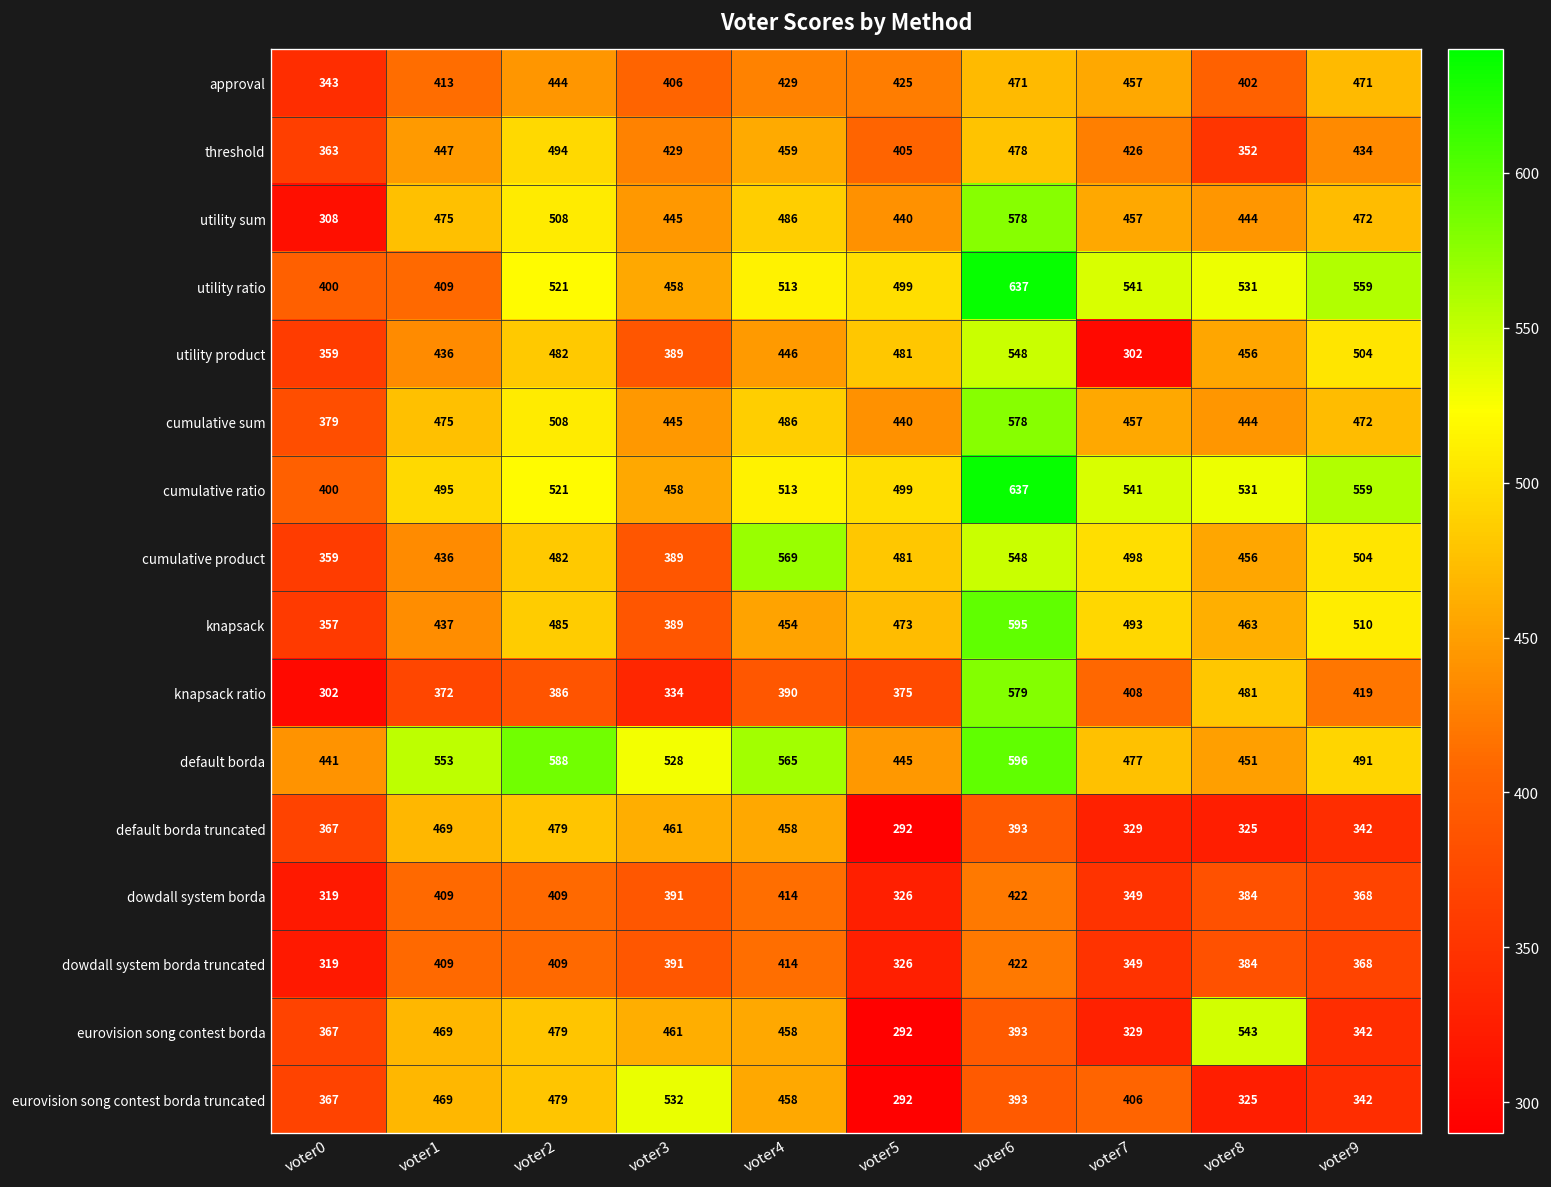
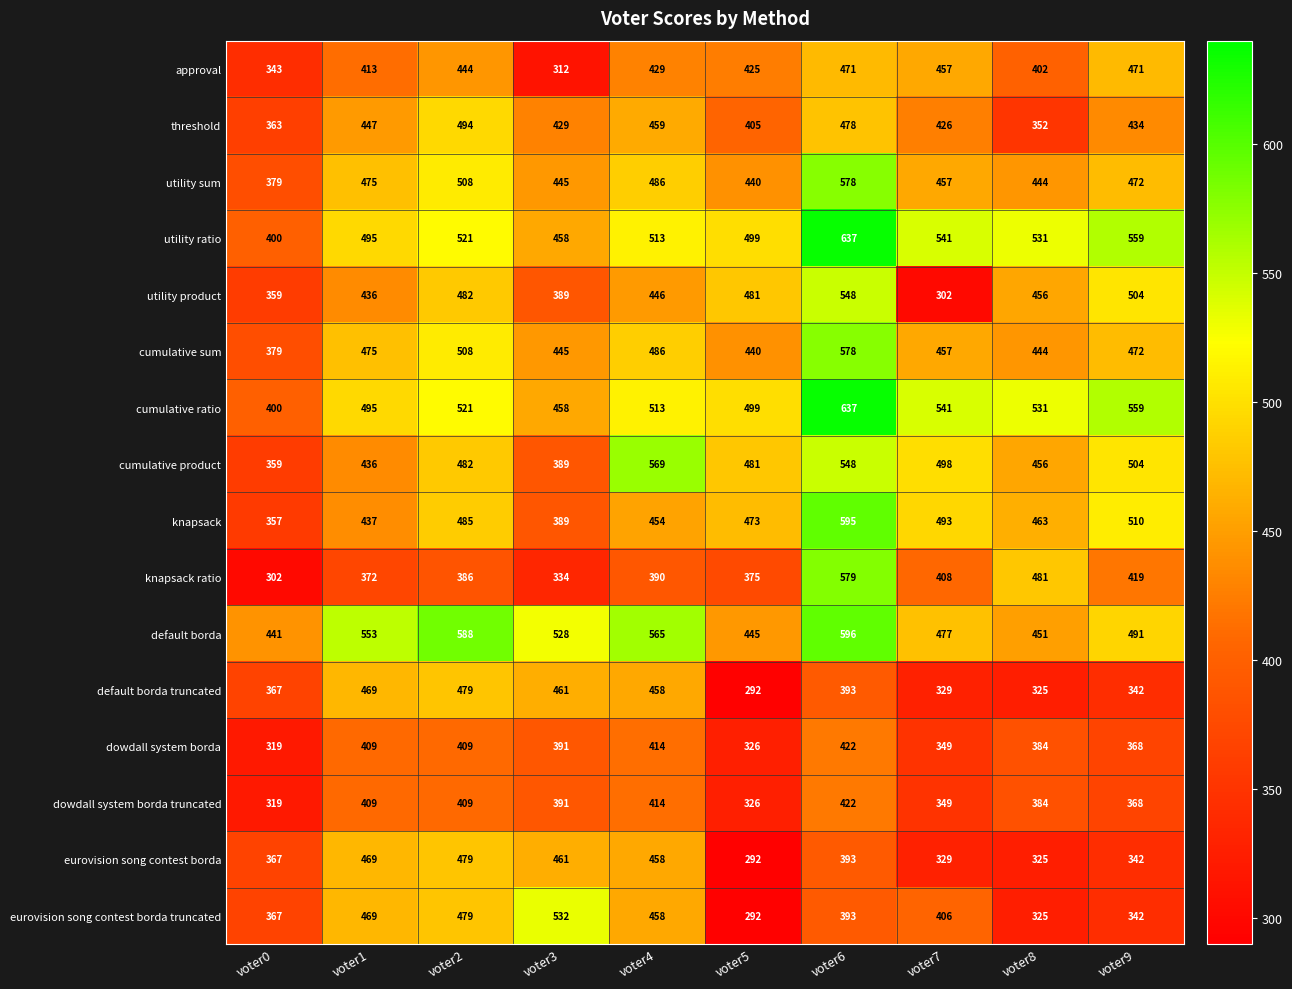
  {
    "approval": {
      "voter0": 343,
      "voter1": 413,
      "voter2": 444,
-     "voter3": 406,
+     "voter3": 312,
      "voter4": 429,
      "voter5": 425,
      "voter6": 471,
      "voter7": 457,
      "voter8": 402,
      "voter9": 471
    },
    "threshold": {
      "voter0": 363,
      "voter1": 447,
      "voter2": 494,
      "voter3": 429,
      "voter4": 459,
      "voter5": 405,
      "voter6": 478,
      "voter7": 426,
      "voter8": 352,
      "voter9": 434
    },
    "utility sum": {
-     "voter0": 308,
+     "voter0": 379,
      "voter1": 475,
      "voter2": 508,
      "voter3": 445,
      "voter4": 486,
      "voter5": 440,
      "voter6": 578,
      "voter7": 457,
      "voter8": 444,
      "voter9": 472
    },
    "utility ratio": {
      "voter0": 400,
-     "voter1": 409,
+     "voter1": 495,
      "voter2": 521,
      "voter3": 458,
      "voter4": 513,
      "voter5": 499,
      "voter6": 637,
      "voter7": 541,
      "voter8": 531,
      "voter9": 559
    },
    "utility product": {
      "voter0": 359,
      "voter1": 436,
      "voter2": 482,
      "voter3": 389,
      "voter4": 446,
      "voter5": 481,
      "voter6": 548,
      "voter7": 302,
      "voter8": 456,
      "voter9": 504
    },
    "cumulative sum": {
      "voter0": 379,
      "voter1": 475,
      "voter2": 508,
      "voter3": 445,
      "voter4": 486,
      "voter5": 440,
      "voter6": 578,
      "voter7": 457,
      "voter8": 444,
      "voter9": 472
    },
    "cumulative ratio": {
      "voter0": 400,
      "voter1": 495,
      "voter2": 521,
      "voter3": 458,
      "voter4": 513,
      "voter5": 499,
      "voter6": 637,
      "voter7": 541,
      "voter8": 531,
      "voter9": 559
    },
    "cumulative product": {
      "voter0": 359,
      "voter1": 436,
      "voter2": 482,
      "voter3": 389,
      "voter4": 569,
      "voter5": 481,
      "voter6": 548,
      "voter7": 498,
      "voter8": 456,
      "voter9": 504
    },
    "knapsack": {
      "voter0": 357,
      "voter1": 437,
      "voter2": 485,
      "voter3": 389,
      "voter4": 454,
      "voter5": 473,
      "voter6": 595,
      "voter7": 493,
      "voter8": 463,
      "voter9": 510
    },
    "knapsack ratio": {
      "voter0": 302,
      "voter1": 372,
      "voter2": 386,
      "voter3": 334,
      "voter4": 390,
      "voter5": 375,
      "voter6": 579,
      "voter7": 408,
      "voter8": 481,
      "voter9": 419
    },
    "default borda": {
      "voter0": 441,
      "voter1": 553,
      "voter2": 588,
      "voter3": 528,
      "voter4": 565,
      "voter5": 445,
      "voter6": 596,
      "voter7": 477,
      "voter8": 451,
      "voter9": 491
    },
    "default borda truncated": {
      "voter0": 367,
      "voter1": 469,
      "voter2": 479,
      "voter3": 461,
      "voter4": 458,
      "voter5": 292,
      "voter6": 393,
      "voter7": 329,
      "voter8": 325,
      "voter9": 342
    },
    "dowdall system borda": {
      "voter0": 319,
      "voter1": 409,
      "voter2": 409,
      "voter3": 391,
      "voter4": 414,
      "voter5": 326,
      "voter6": 422,
      "voter7": 349,
      "voter8": 384,
      "voter9": 368
    },
    "dowdall system borda truncated": {
      "voter0": 319,
      "voter1": 409,
      "voter2": 409,
      "voter3": 391,
      "voter4": 414,
      "voter5": 326,
      "voter6": 422,
      "voter7": 349,
      "voter8": 384,
      "voter9": 368
    },
    "eurovision song contest borda": {
      "voter0": 367,
      "voter1": 469,
      "voter2": 479,
      "voter3": 461,
      "voter4": 458,
      "voter5": 292,
      "voter6": 393,
      "voter7": 329,
-     "voter8": 543,
+     "voter8": 325,
      "voter9": 342
    },
    "eurovision song contest borda truncated": {
      "voter0": 367,
      "voter1": 469,
      "voter2": 479,
      "voter3": 532,
      "voter4": 458,
      "voter5": 292,
      "voter6": 393,
      "voter7": 406,
      "voter8": 325,
      "voter9": 342
    }
  }
